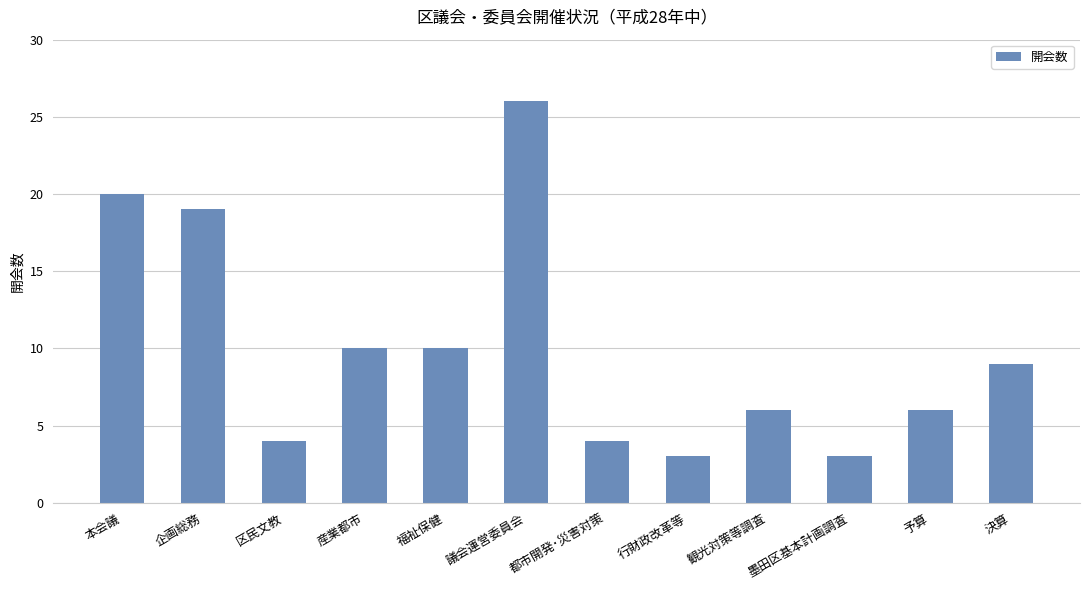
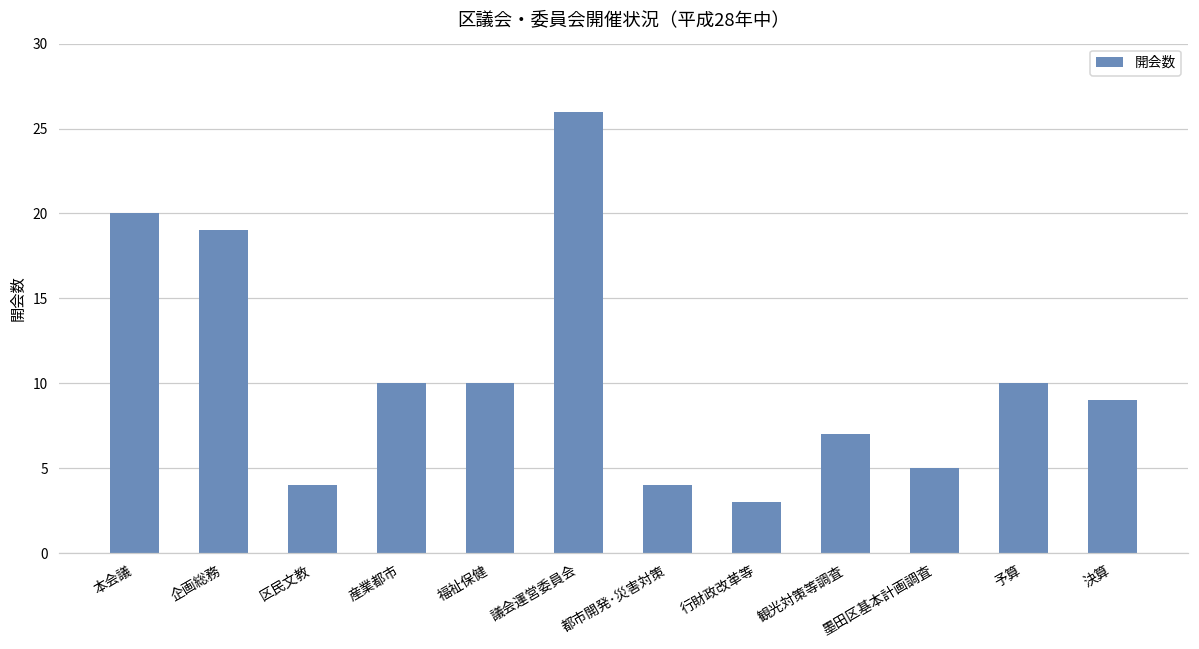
  {
    "本会議": 20,
    "企画総務": 19,
    "区民文教": 4,
    "産業都市": 10,
    "福祉保健": 10,
    "議会運営委員会": 26,
    "都市開発･災害対策": 4,
    "行財政改革等": 3,
-   "観光対策等調査": 6,
-   "墨田区基本計画調査": 3,
-   "予算": 6,
+   "観光対策等調査": 7,
+   "墨田区基本計画調査": 5,
+   "予算": 10,
    "決算": 9
  }
